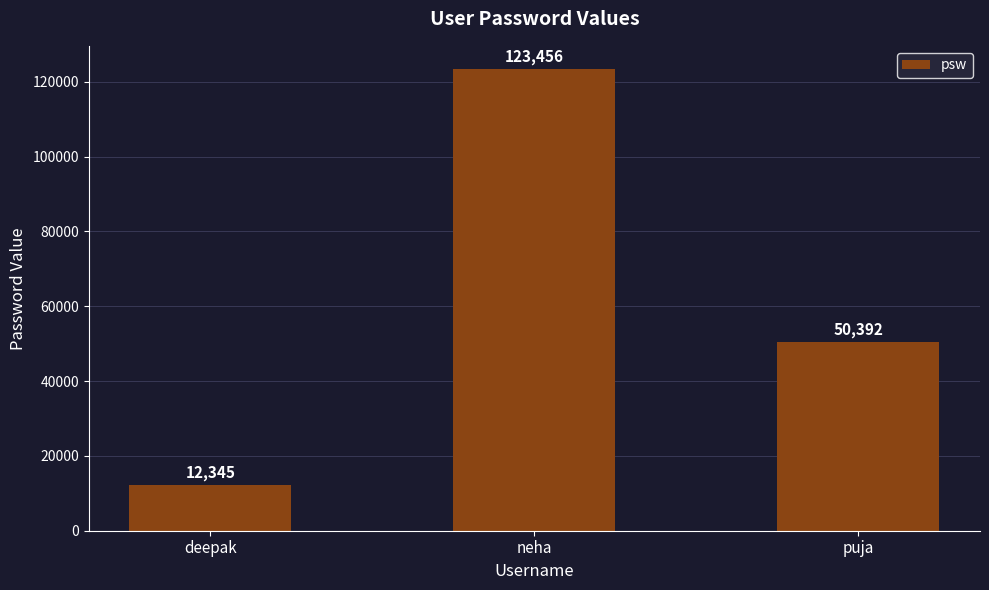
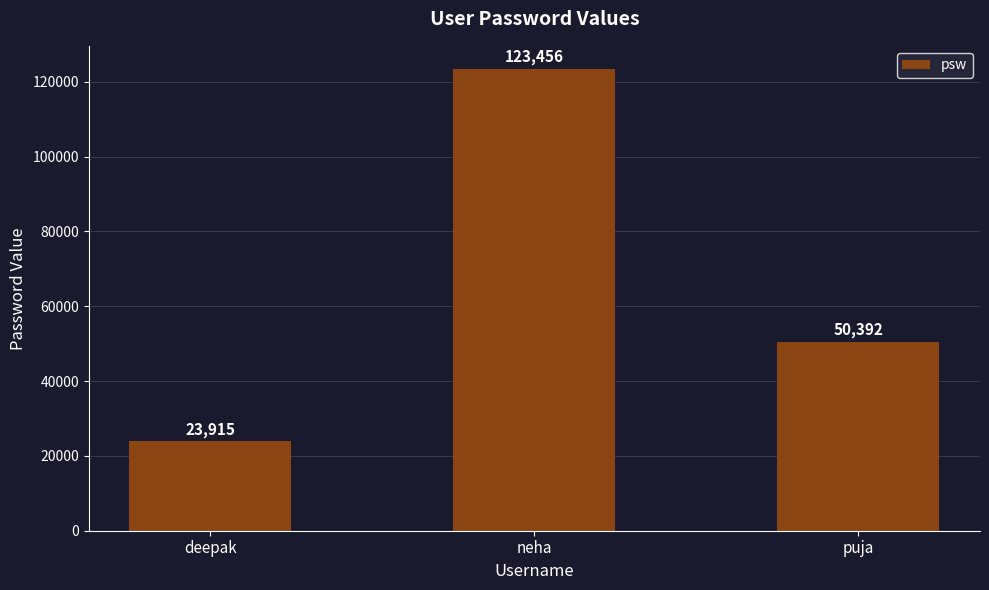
  {
-   "deepak": "12,345",
+   "deepak": "23,915",
    "neha": "123,456",
    "puja": "50,392"
  }
